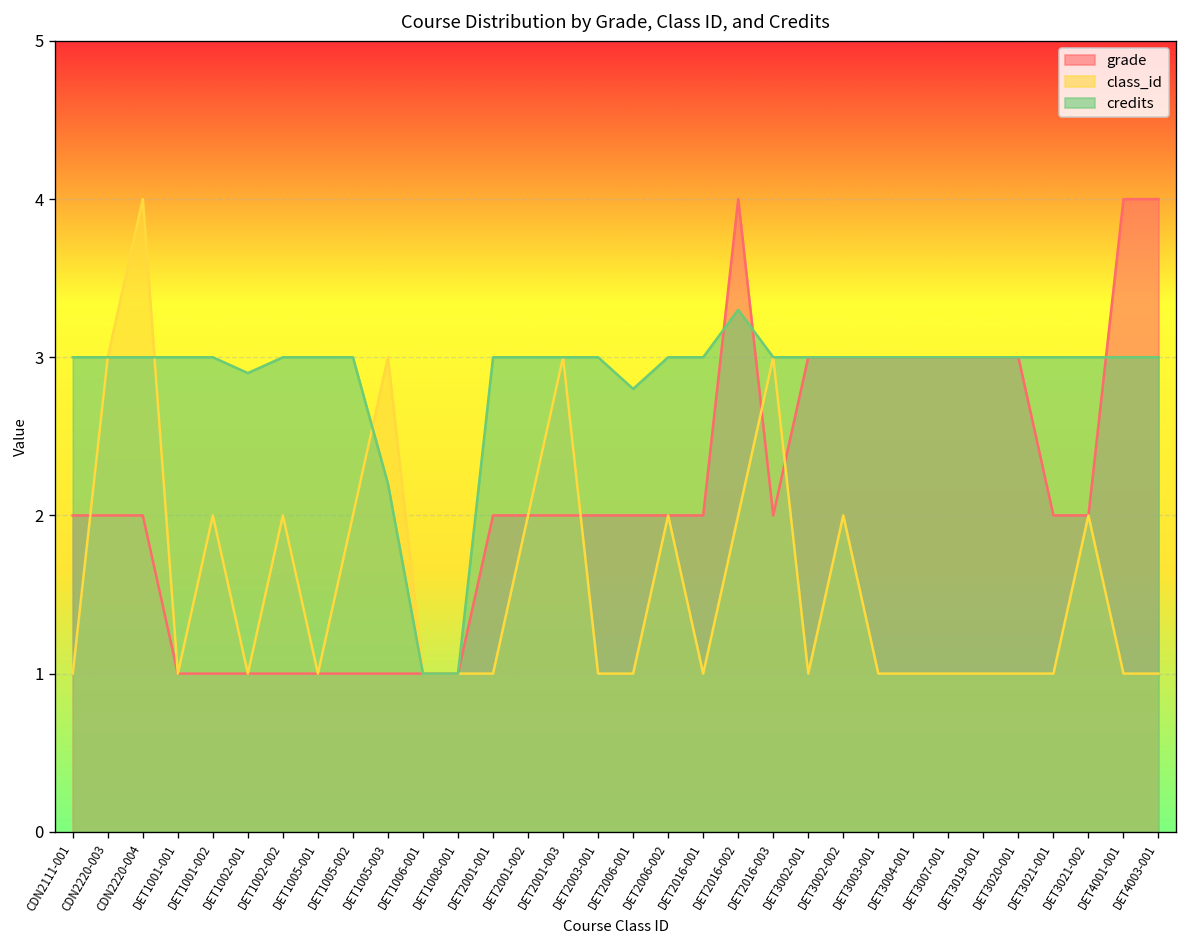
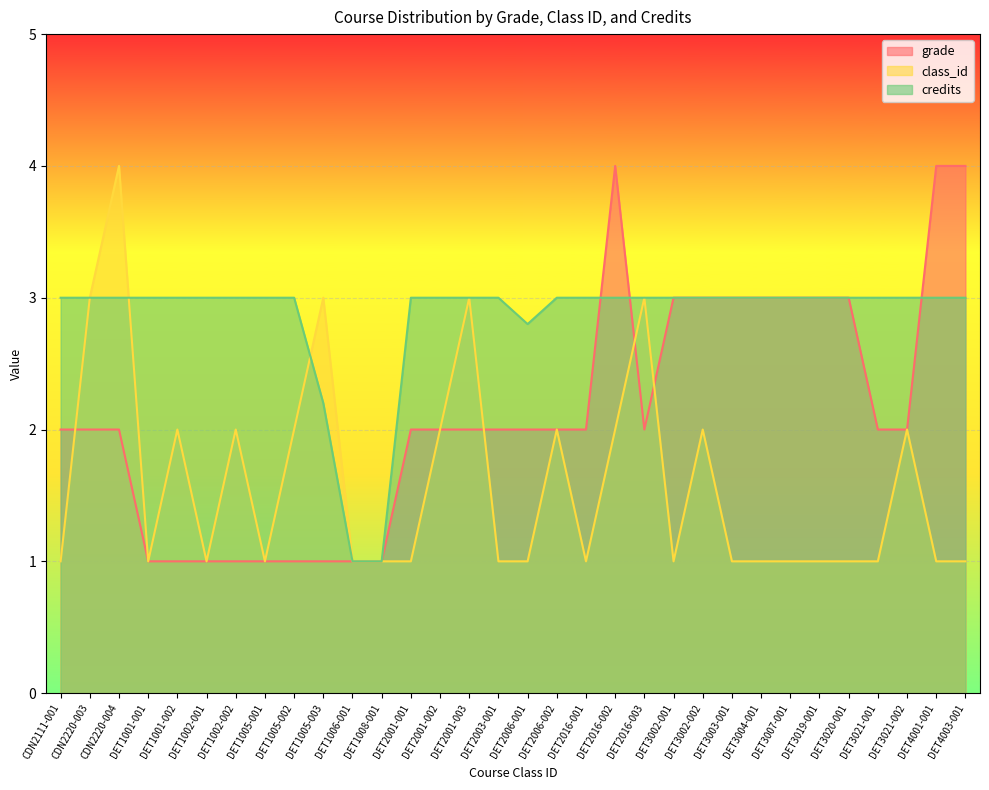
  {
    "grade": {
      "CDN2111-001": 2.0,
      "CDN2220-003": 2.0,
      "CDN2220-004": 2.0,
      "DET1001-002": 1.0,
      "DET1002-002": 1.0,
      "DET1005-002": 1.0,
      "DET1005-003": 1.0,
      "DET2001-001": 2.0,
      "DET2001-003": 2.0,
      "DET2003-001": 2.0,
      "DET2006-001": 2.0,
      "DET2016-001": 2.0,
      "DET2016-002": 4.0,
      "DET2016-003": 2.0,
      "DET3021-001": 2.0,
      "DET4001-001": 4.0,
      "DET4003-001": 4.0
    },
    "class_id": {
      "CDN2111-001": 1.0,
      "CDN2220-004": 4.0,
      "DET1001-002": 2.0,
      "DET1002-002": 2.0,
      "DET1005-002": 2.0,
      "DET1005-003": 3.0,
      "DET2001-001": 1.0,
      "DET2003-001": 1.0,
      "DET2006-001": 1.0,
      "DET2016-001": 1.0,
      "DET2016-002": 2.0,
      "DET3002-001": 1.0,
      "DET3002-002": 2.0,
      "DET3003-001": 1.0,
      "DET3004-001": 1.0,
      "DET3007-001": 1.0,
      "DET3019-001": 1.0,
      "DET3020-001": 1.0,
      "DET3021-001": 1.0,
      "DET4001-001": 1.0,
      "DET4003-001": 1.0
    },
    "credits": {
      "CDN2111-001": 3.0,
      "CDN2220-004": 3.0,
      "DET1001-001": 3.0,
      "DET1001-002": 3.0,
-     "DET1002-001": 2.9,
+     "DET1002-001": 3.0,
      "DET1002-002": 3.0,
      "DET1005-001": 3.0,
      "DET1005-002": 3.0,
      "DET1005-003": 2.2,
      "DET2001-001": 3.0,
      "DET2001-002": 3.0,
      "DET2003-001": 3.0,
      "DET2006-001": 2.8,
      "DET2006-002": 3.0,
      "DET2016-001": 3.0,
-     "DET2016-002": 3.3,
+     "DET2016-002": 3.0,
      "DET3021-001": 3.0,
      "DET3021-002": 3.0,
      "DET4001-001": 3.0,
      "DET4003-001": 3.0
    }
  }
